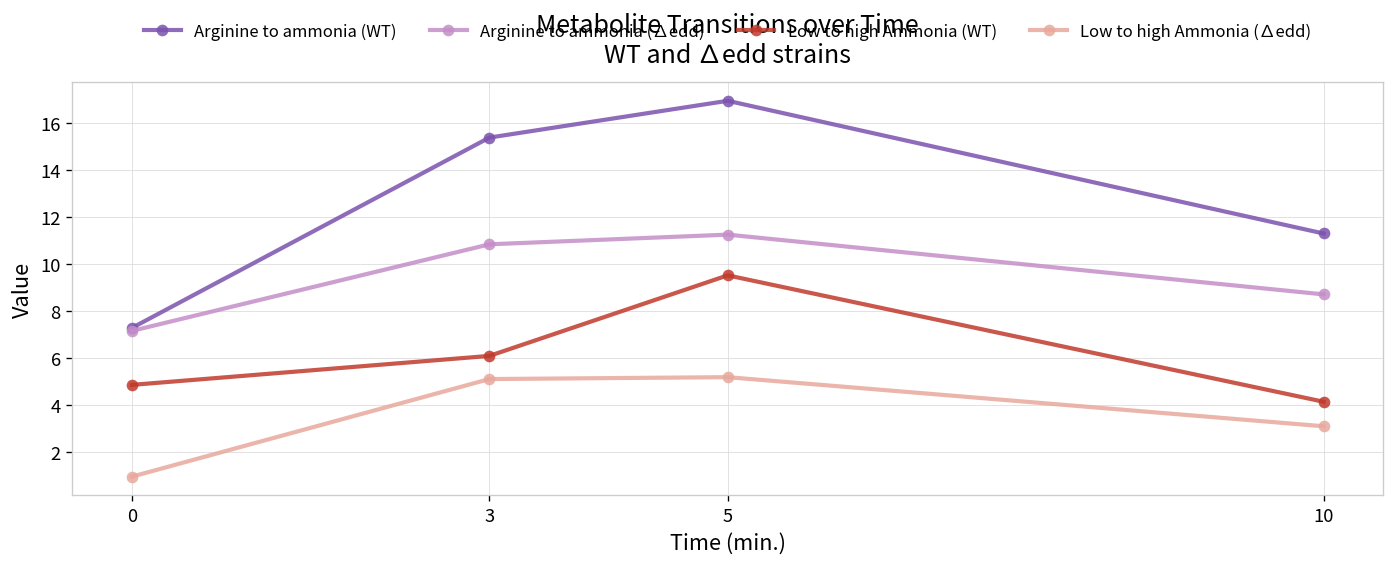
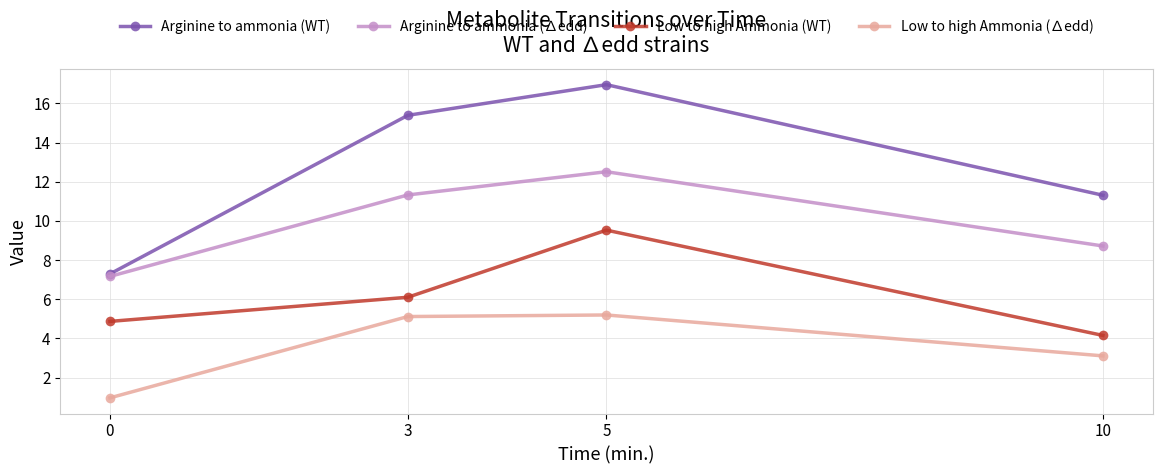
  {
    "Arginine to ammonia (WT)": {
      "3": 15.4,
      "5": 17.0,
      "10": 11.3
    },
    "Arginine to ammonia (∆edd)": {
-     "3": 10.8,
-     "5": 11.3,
+     "3": 11.3,
+     "5": 12.5,
      "10": 8.7
    },
    "Low to high Ammonia (WT)": {
      "0": 4.9,
      "3": 6.1,
      "5": 9.5,
      "10": 4.1
    },
    "Low to high Ammonia (∆edd)": {
      "0": 1.0,
      "3": 5.1,
      "5": 5.2,
      "10": 3.1
    }
  }
